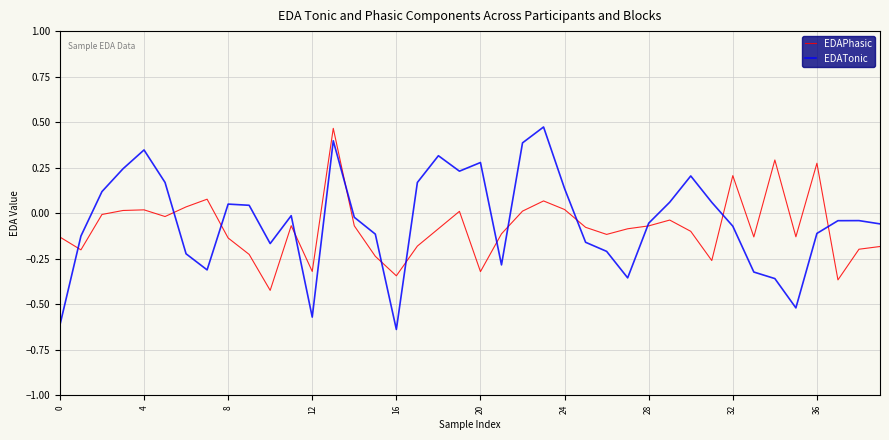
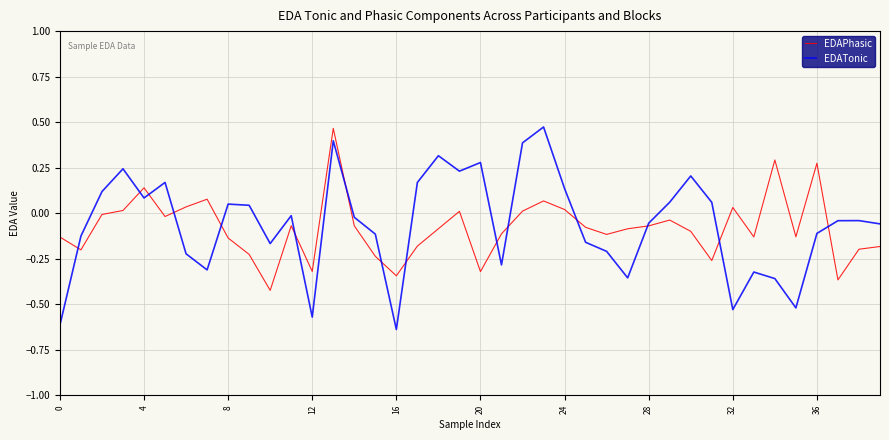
  {
    "EDAPhasic": {
      "0": -0.13,
-     "4": 0.02,
+     "4": 0.14,
      "8": -0.14,
      "12": -0.32,
      "16": -0.34,
      "20": -0.32,
      "24": 0.02,
      "28": -0.07,
-     "32": 0.21,
+     "32": 0.03,
      "36": 0.27
    },
    "EDATonic": {
      "0": -0.61,
-     "4": 0.35,
+     "4": 0.08,
      "8": 0.05,
      "12": -0.57,
      "16": -0.64,
      "20": 0.28,
      "24": 0.14,
      "28": -0.05,
-     "32": -0.07,
+     "32": -0.53,
      "36": -0.11
    }
  }
